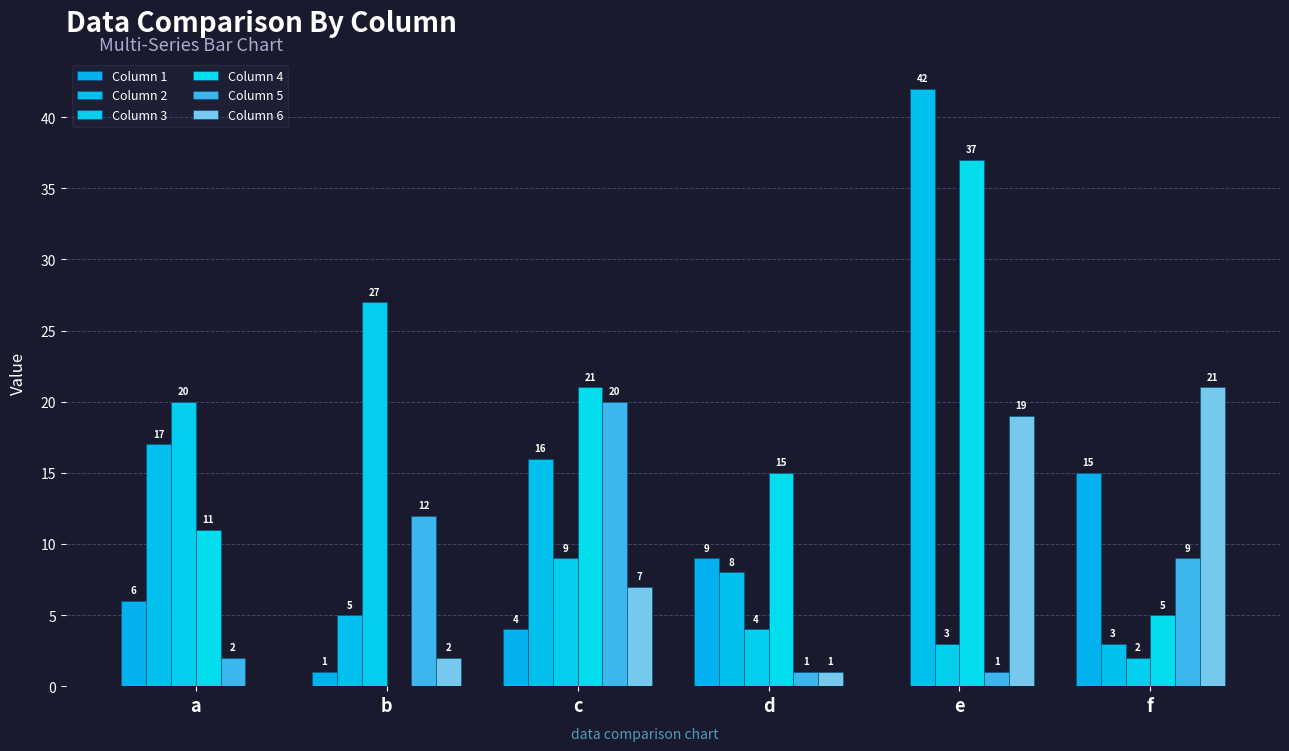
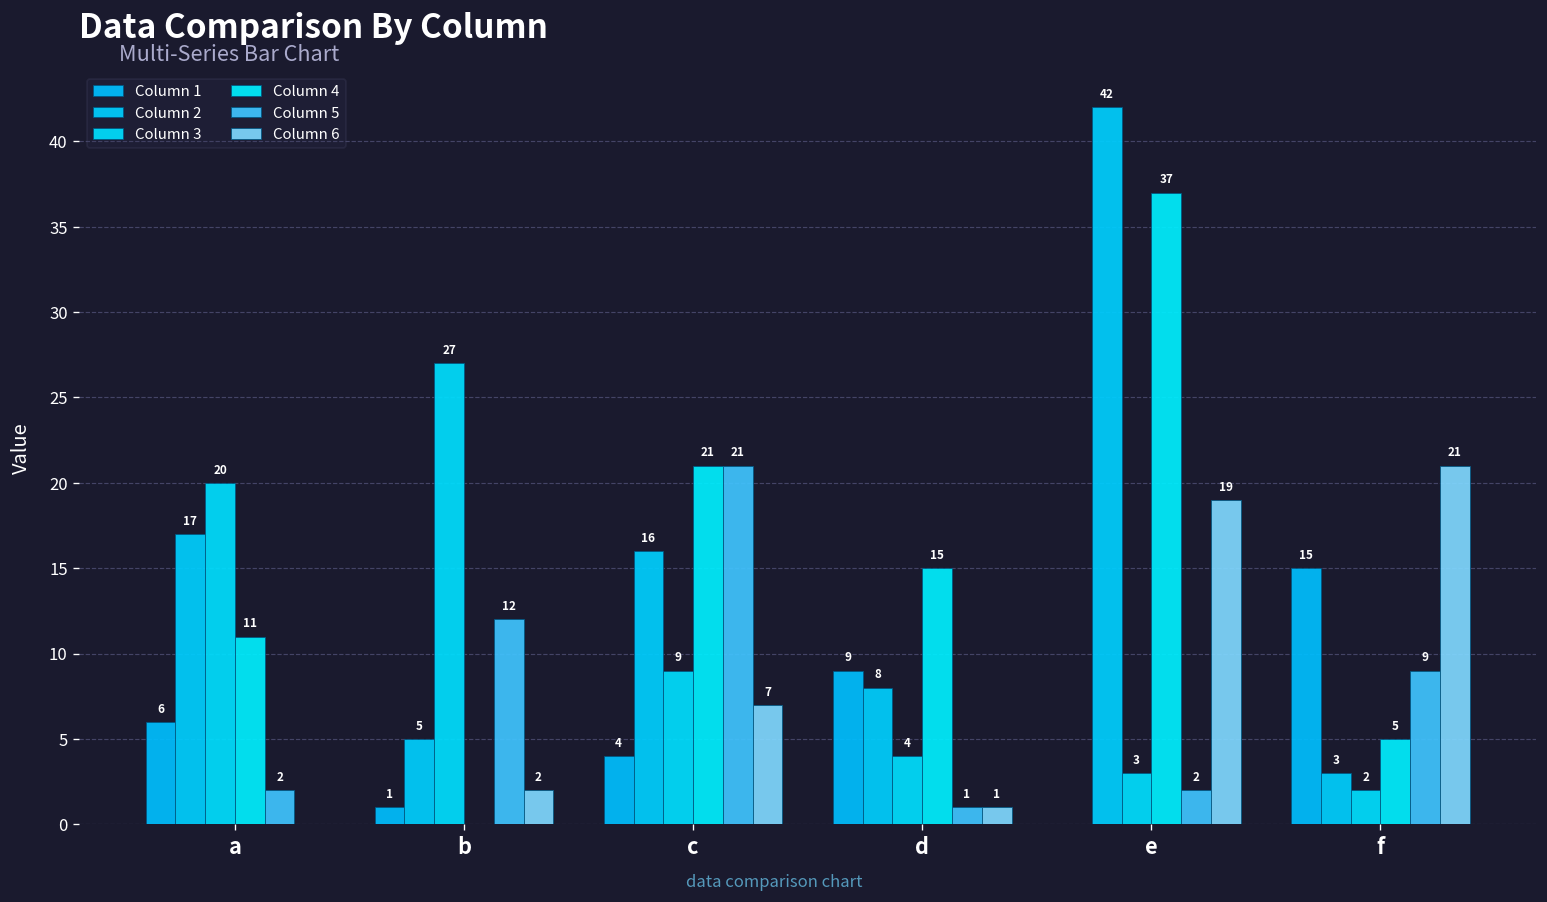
  {
    "Column 5": {
      "a": 2,
      "b": 12,
-     "c": 20,
+     "c": 21,
      "d": 1,
-     "e": 1,
+     "e": 2,
      "f": 9
    },
    "Column 6": {
      "b": 2,
      "c": 7,
      "d": 1,
      "e": 19,
      "f": 21
    }
  }
